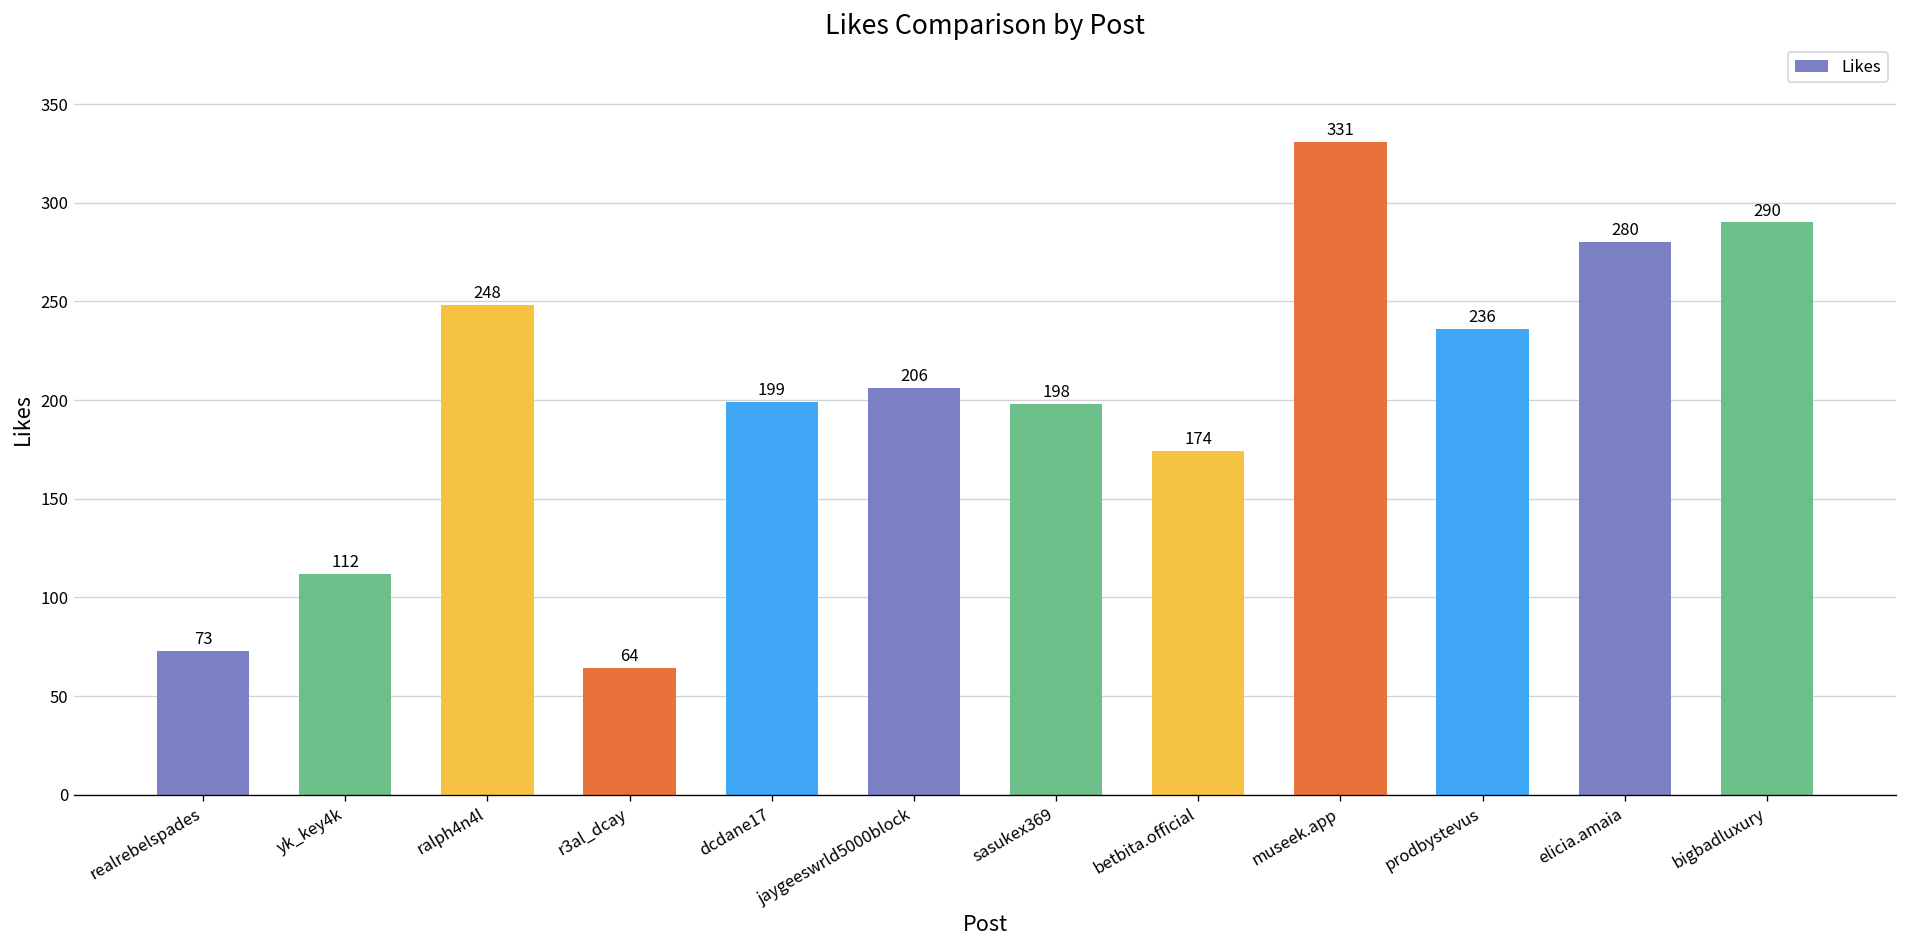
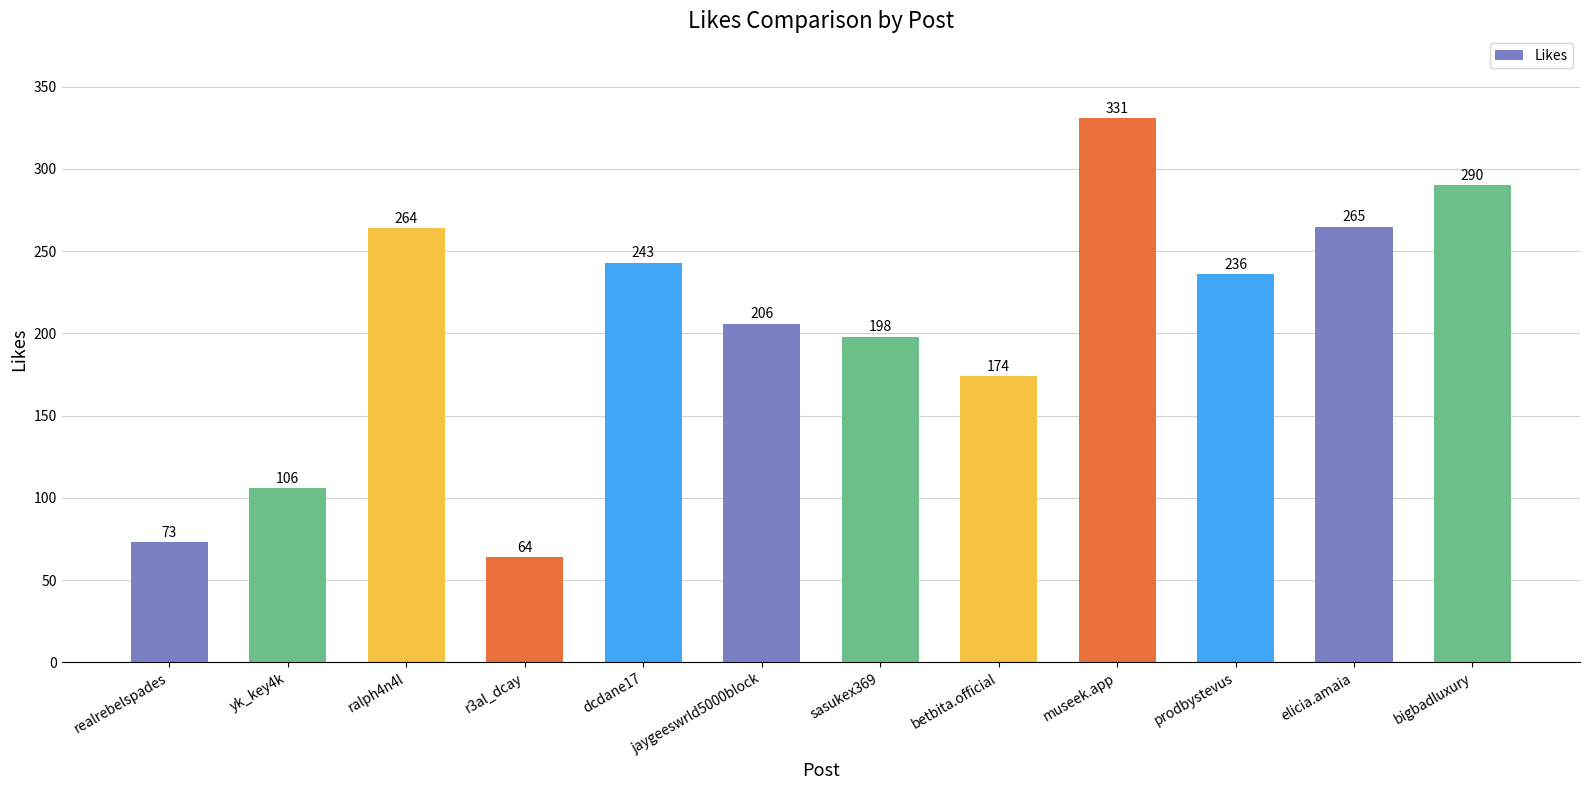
  {
    "realrebelspades": 73,
-   "yk_key4k": 112,
-   "ralph4n4l": 248,
+   "yk_key4k": 106,
+   "ralph4n4l": 264,
    "r3al_dcay": 64,
-   "dcdane17": 199,
+   "dcdane17": 243,
    "jaygeeswrld5000block": 206,
    "sasukex369": 198,
    "betbita.official": 174,
    "museek.app": 331,
    "prodbystevus": 236,
-   "elicia.amaia": 280,
+   "elicia.amaia": 265,
    "bigbadluxury": 290
  }
